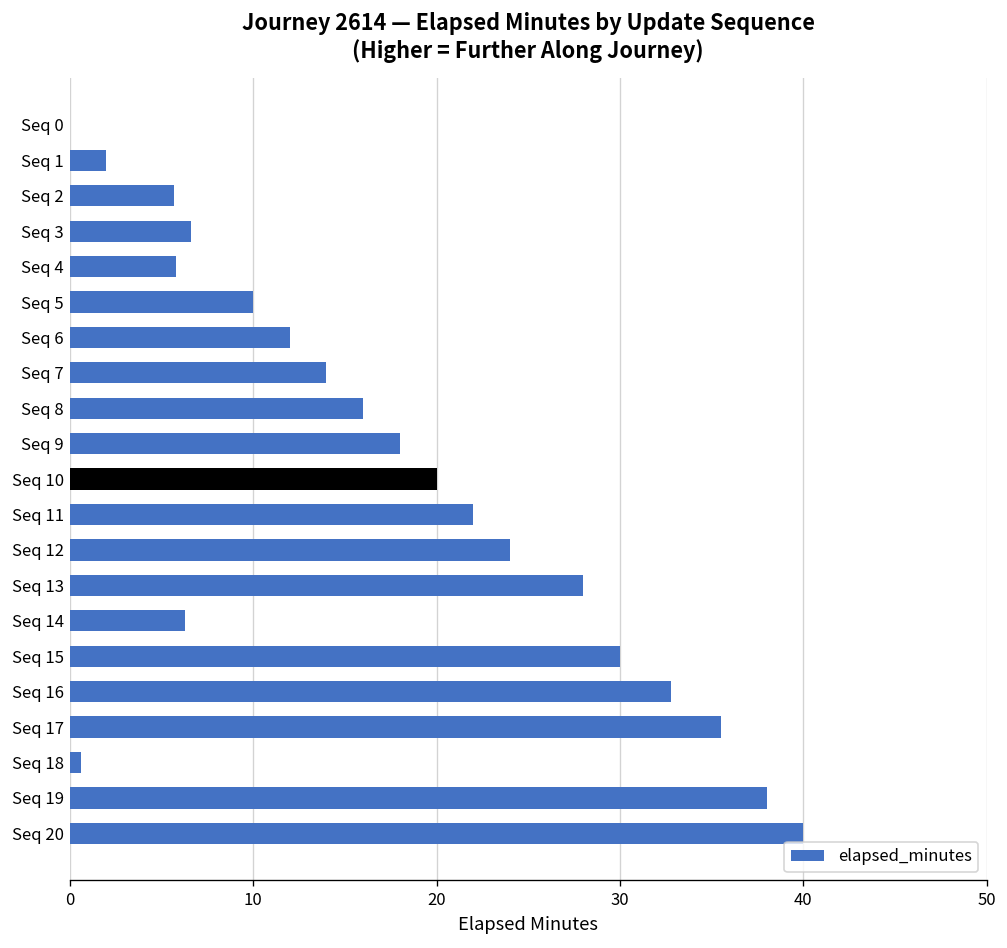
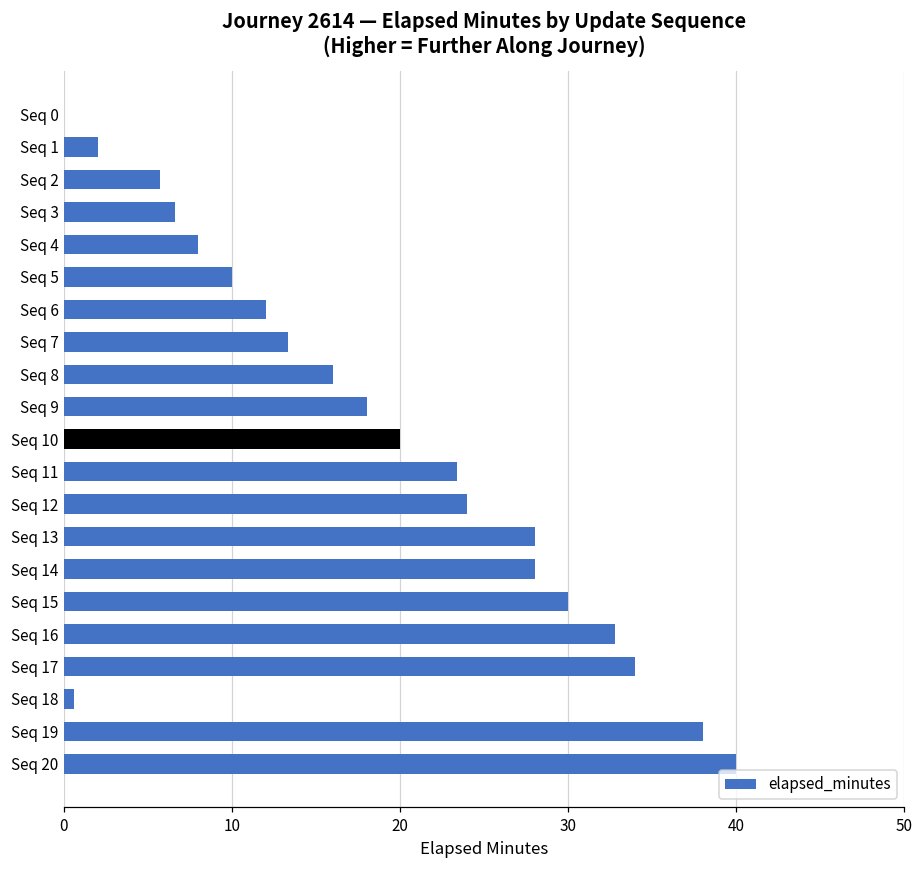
  {
    "Seq 0": 0.0,
    "Seq 1": 2.0,
    "Seq 2": 5.7,
    "Seq 3": 6.6,
-   "Seq 4": 5.8,
+   "Seq 4": 8.0,
    "Seq 5": 10.0,
    "Seq 6": 12.0,
-   "Seq 7": 14.0,
+   "Seq 7": 13.3,
    "Seq 8": 16.0,
    "Seq 9": 18.0,
    "Seq 10": 20.0,
-   "Seq 11": 22.0,
+   "Seq 11": 23.4,
    "Seq 12": 24.0,
    "Seq 13": 28.0,
-   "Seq 14": 6.3,
+   "Seq 14": 28.0,
    "Seq 15": 30.0,
    "Seq 16": 32.8,
-   "Seq 17": 35.5,
+   "Seq 17": 34.0,
    "Seq 18": 0.6,
    "Seq 19": 38.0,
    "Seq 20": 40.0
  }
